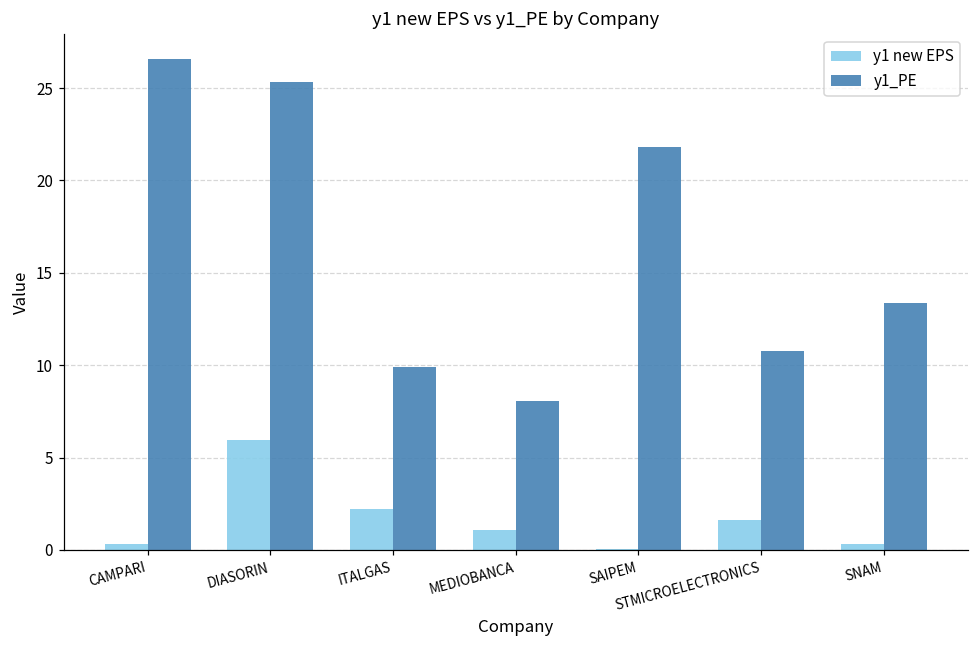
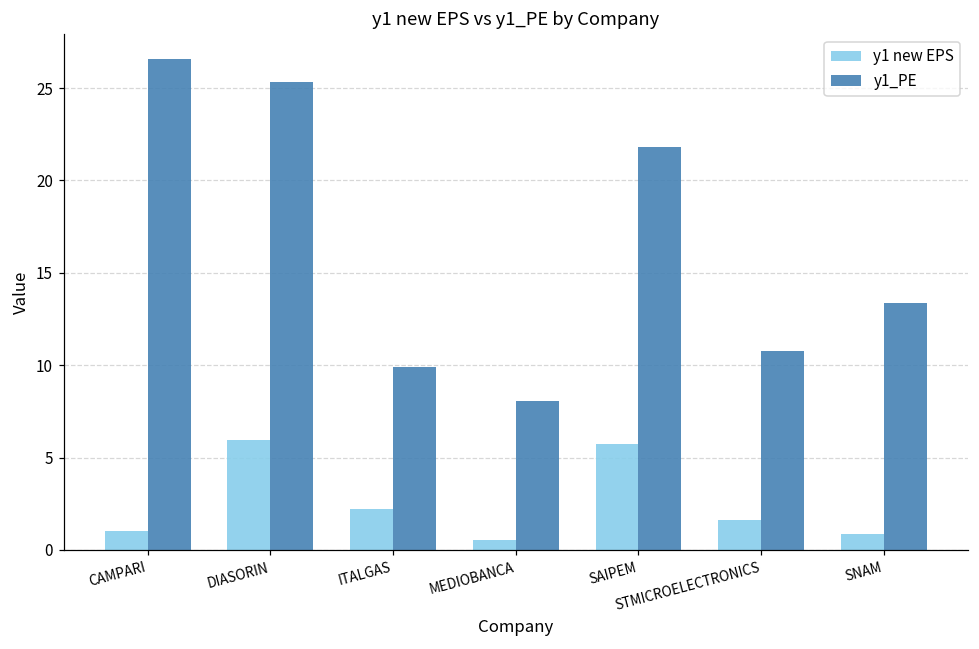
  {
    "y1 new EPS": {
-     "CAMPARI": 0.3,
+     "CAMPARI": 1.0,
      "DIASORIN": 6.0,
      "ITALGAS": 2.2,
-     "MEDIOBANCA": 1.1,
-     "SAIPEM": 0.0,
+     "MEDIOBANCA": 0.5,
+     "SAIPEM": 5.8,
      "STMICROELECTRONICS": 1.6,
-     "SNAM": 0.3
+     "SNAM": 0.9
    },
    "y1_PE": {
      "CAMPARI": 26.6,
      "DIASORIN": 25.3,
      "ITALGAS": 9.9,
      "MEDIOBANCA": 8.0,
      "SAIPEM": 21.8,
      "STMICROELECTRONICS": 10.8,
      "SNAM": 13.4
    }
  }
